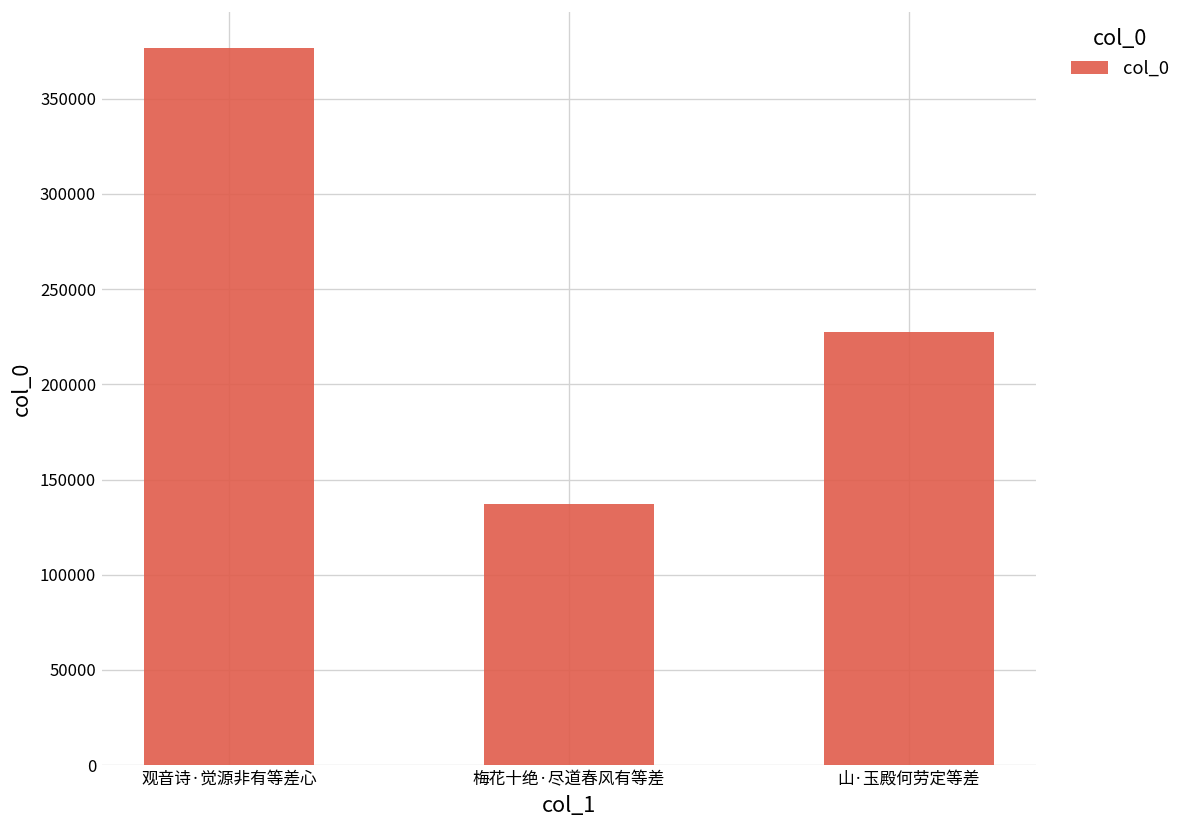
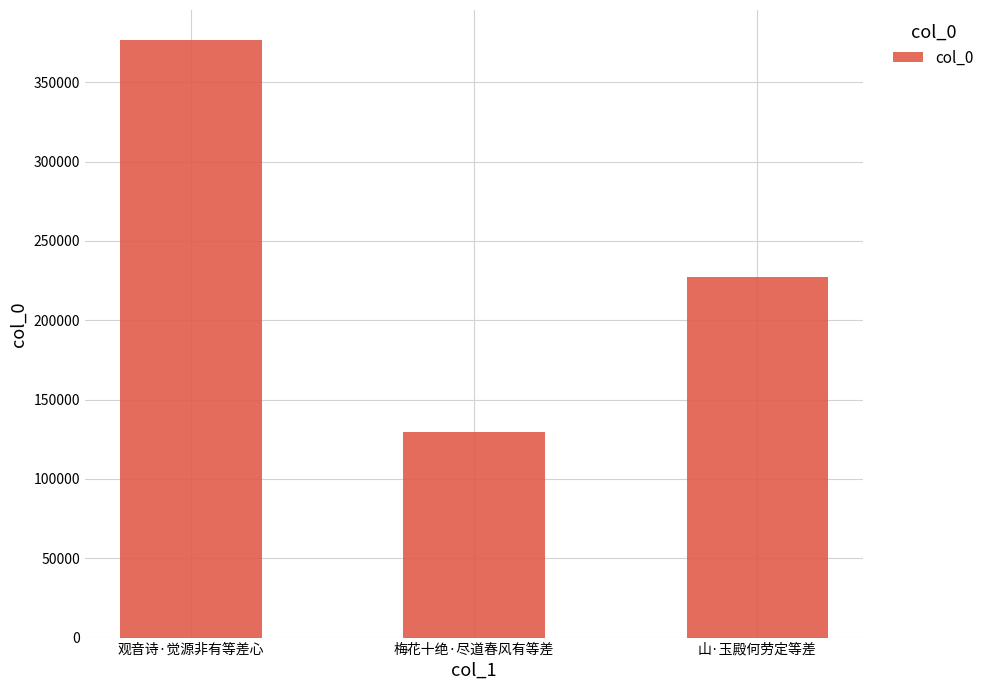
  {
    "观音诗·觉源非有等差心": 377000,
-   "梅花十绝·尽道春风有等差": 137000,
+   "梅花十绝·尽道春风有等差": 130000,
    "山·玉殿何劳定等差": 227000
  }
